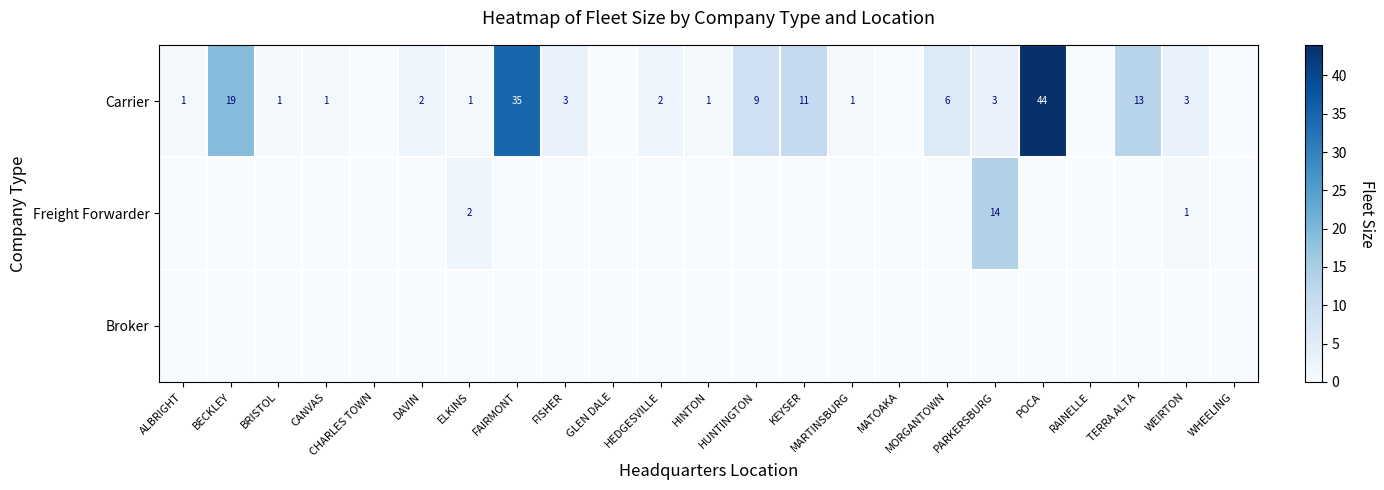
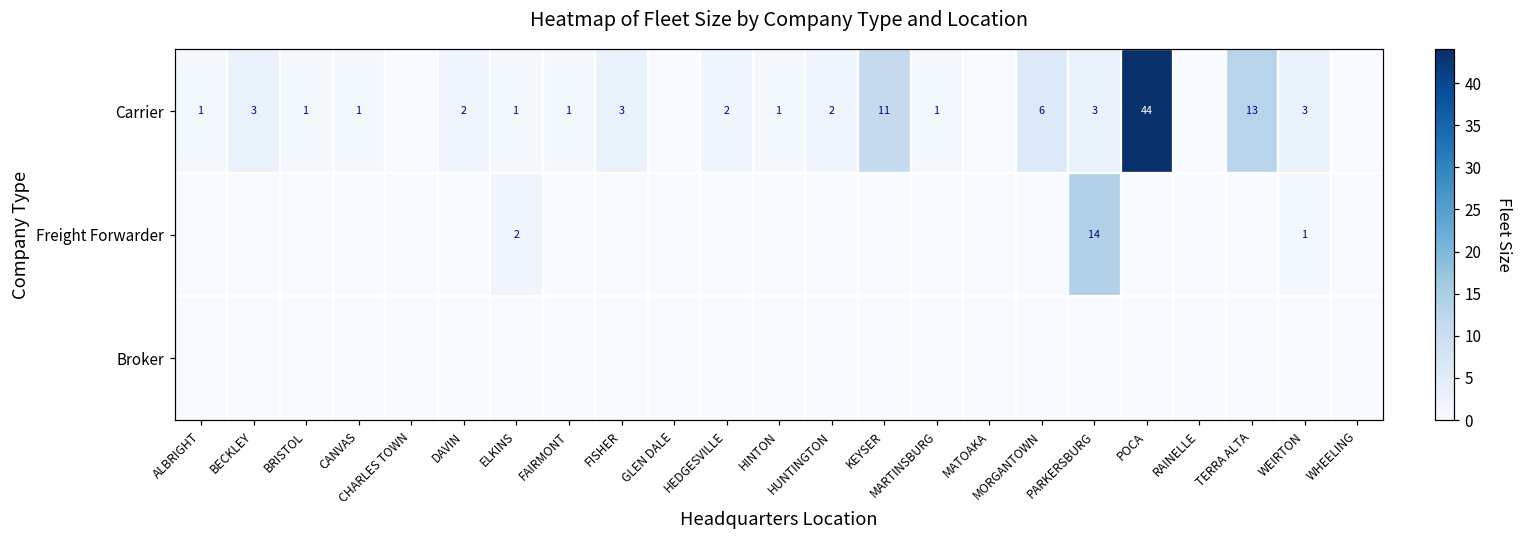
  {
    "Carrier": {
      "ALBRIGHT": 1,
-     "BECKLEY": 19,
+     "BECKLEY": 3,
      "BRISTOL": 1,
      "CANVAS": 1,
      "DAVIN": 2,
      "ELKINS": 1,
-     "FAIRMONT": 35,
+     "FAIRMONT": 1,
      "FISHER": 3,
      "HEDGESVILLE": 2,
      "HINTON": 1,
-     "HUNTINGTON": 9,
+     "HUNTINGTON": 2,
      "KEYSER": 11,
      "MARTINSBURG": 1,
      "MORGANTOWN": 6,
      "PARKERSBURG": 3,
      "POCA": 44,
      "TERRA ALTA": 13,
      "WEIRTON": 3
    },
    "Freight Forwarder": {
      "ELKINS": 2,
      "PARKERSBURG": 14,
      "WEIRTON": 1
    }
  }
